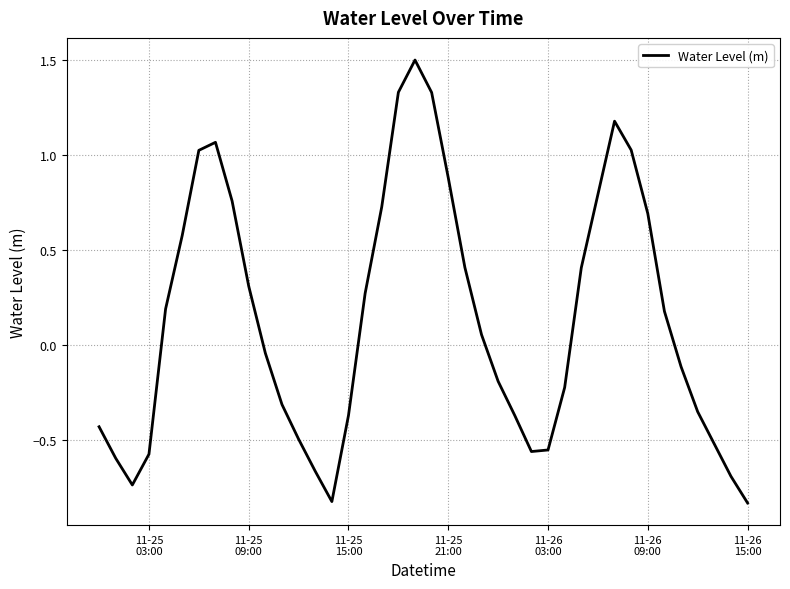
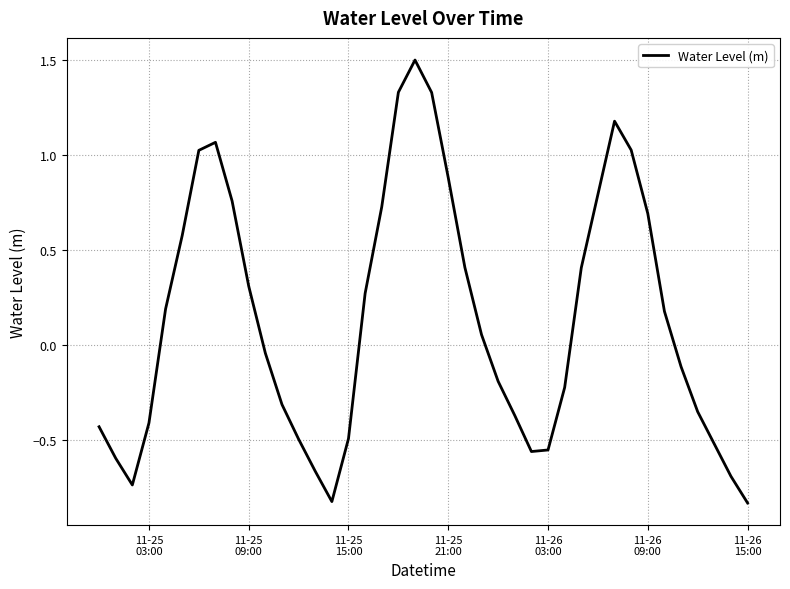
  {
-   "11-25 03:00": -0.57,
+   "11-25 03:00": -0.41,
    "11-25 09:00": 0.31,
-   "11-25 15:00": -0.37,
+   "11-25 15:00": -0.49,
    "11-25 21:00": 0.88,
    "11-26 03:00": -0.55,
    "11-26 09:00": 0.69,
    "11-26 15:00": -0.83
  }
